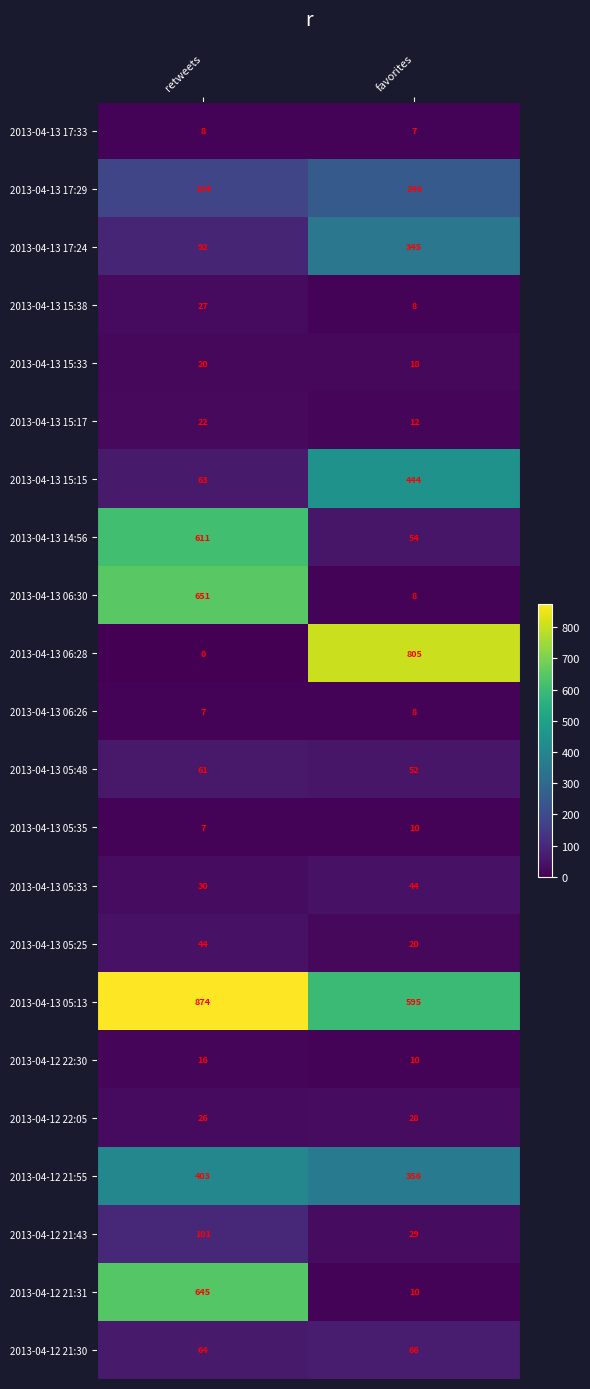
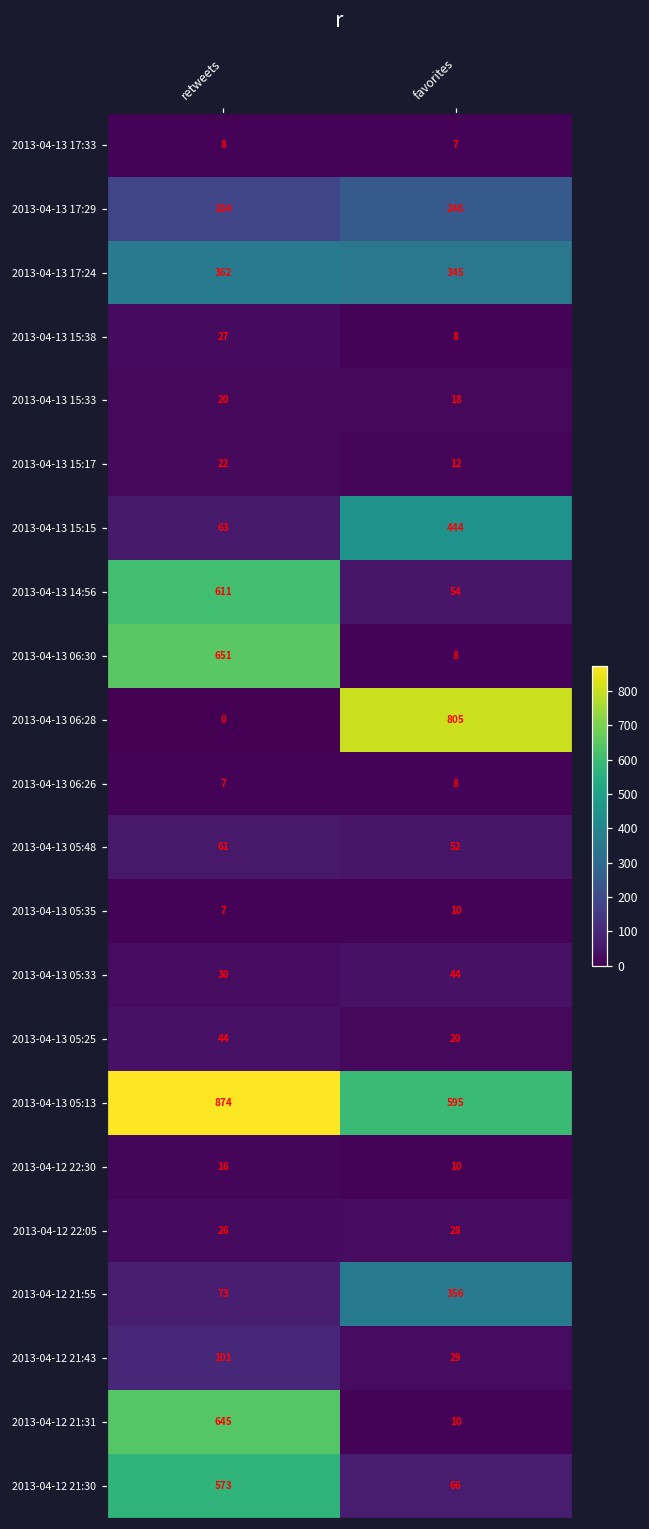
  {
    "2013-04-13 17:33": {
      "retweets": 8,
      "favorites": 7
    },
    "2013-04-13 17:29": {
      "retweets": 184,
      "favorites": 246
    },
    "2013-04-13 17:24": {
-     "retweets": 92,
+     "retweets": 362,
      "favorites": 345
    },
    "2013-04-13 15:38": {
      "retweets": 27,
      "favorites": 8
    },
    "2013-04-13 15:33": {
      "retweets": 20,
      "favorites": 18
    },
    "2013-04-13 15:17": {
      "retweets": 22,
      "favorites": 12
    },
    "2013-04-13 15:15": {
      "retweets": 63,
      "favorites": 444
    },
    "2013-04-13 14:56": {
      "retweets": 611,
      "favorites": 54
    },
    "2013-04-13 06:30": {
      "retweets": 651,
      "favorites": 8
    },
    "2013-04-13 06:28": {
      "retweets": 0,
      "favorites": 805
    },
    "2013-04-13 06:26": {
      "retweets": 7,
      "favorites": 8
    },
    "2013-04-13 05:48": {
      "retweets": 61,
      "favorites": 52
    },
    "2013-04-13 05:35": {
      "retweets": 7,
      "favorites": 10
    },
    "2013-04-13 05:33": {
      "retweets": 30,
      "favorites": 44
    },
    "2013-04-13 05:25": {
      "retweets": 44,
      "favorites": 20
    },
    "2013-04-13 05:13": {
      "retweets": 874,
      "favorites": 595
    },
    "2013-04-12 22:30": {
      "retweets": 16,
      "favorites": 10
    },
    "2013-04-12 22:05": {
      "retweets": 26,
      "favorites": 28
    },
    "2013-04-12 21:55": {
-     "retweets": 403,
+     "retweets": 73,
      "favorites": 356
    },
    "2013-04-12 21:43": {
      "retweets": 101,
      "favorites": 29
    },
    "2013-04-12 21:31": {
      "retweets": 645,
      "favorites": 10
    },
    "2013-04-12 21:30": {
-     "retweets": 64,
+     "retweets": 573,
      "favorites": 66
    }
  }
